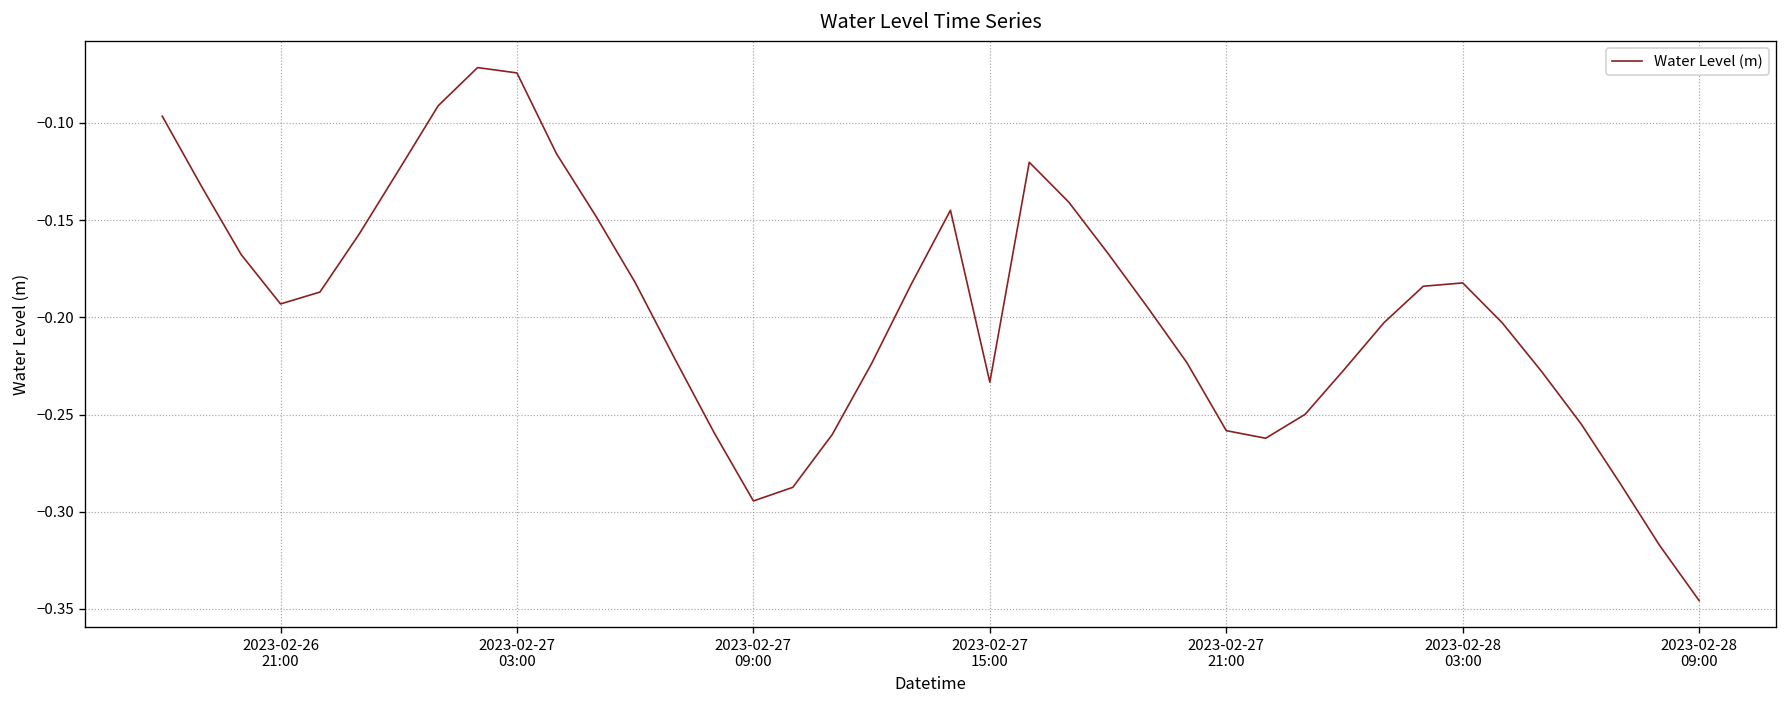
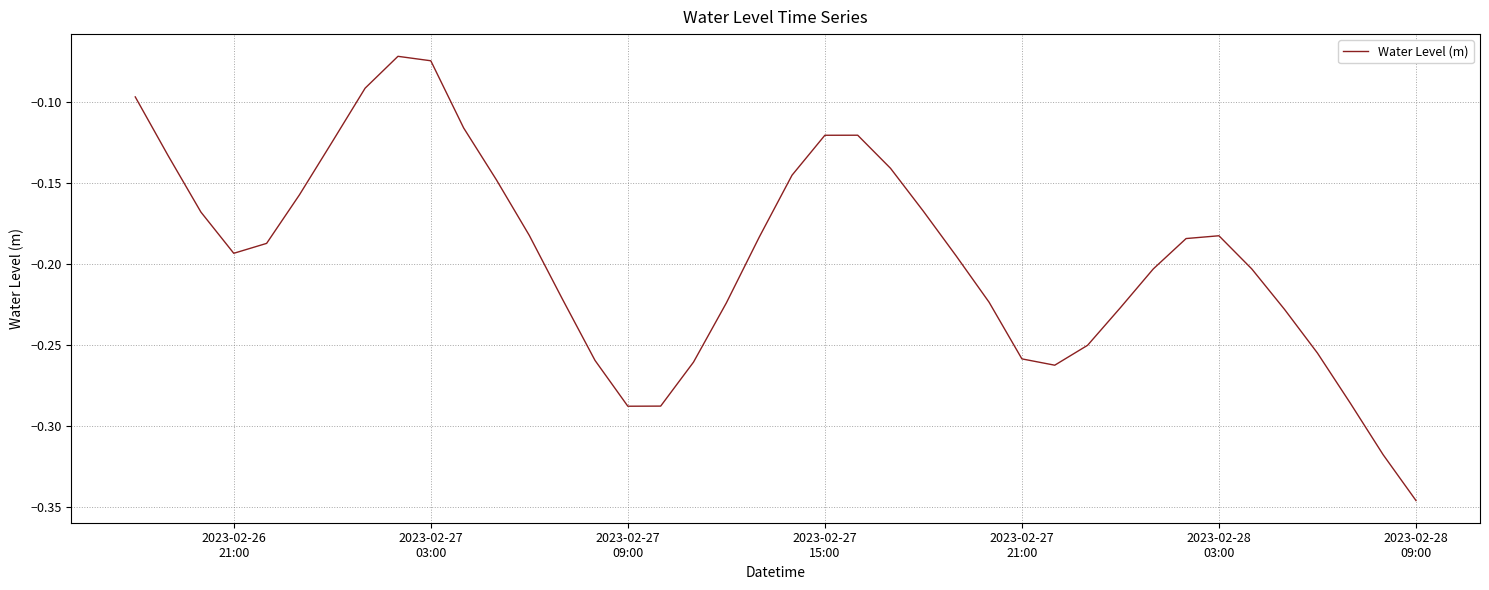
  {
    "2023-02-26 21:00": -0.193,
    "2023-02-27 03:00": -0.074,
-   "2023-02-27 09:00": -0.294,
-   "2023-02-27 15:00": -0.233,
+   "2023-02-27 09:00": -0.288,
+   "2023-02-27 15:00": -0.120,
    "2023-02-27 21:00": -0.258,
    "2023-02-28 03:00": -0.182,
    "2023-02-28 09:00": -0.346
  }
